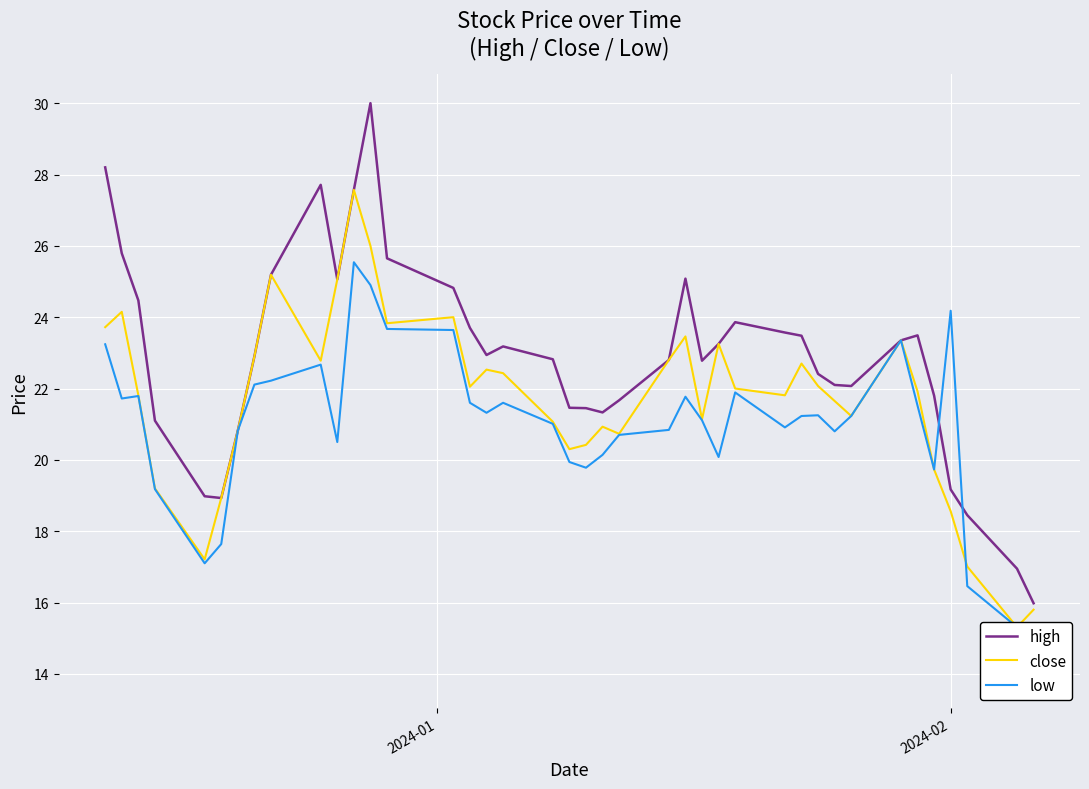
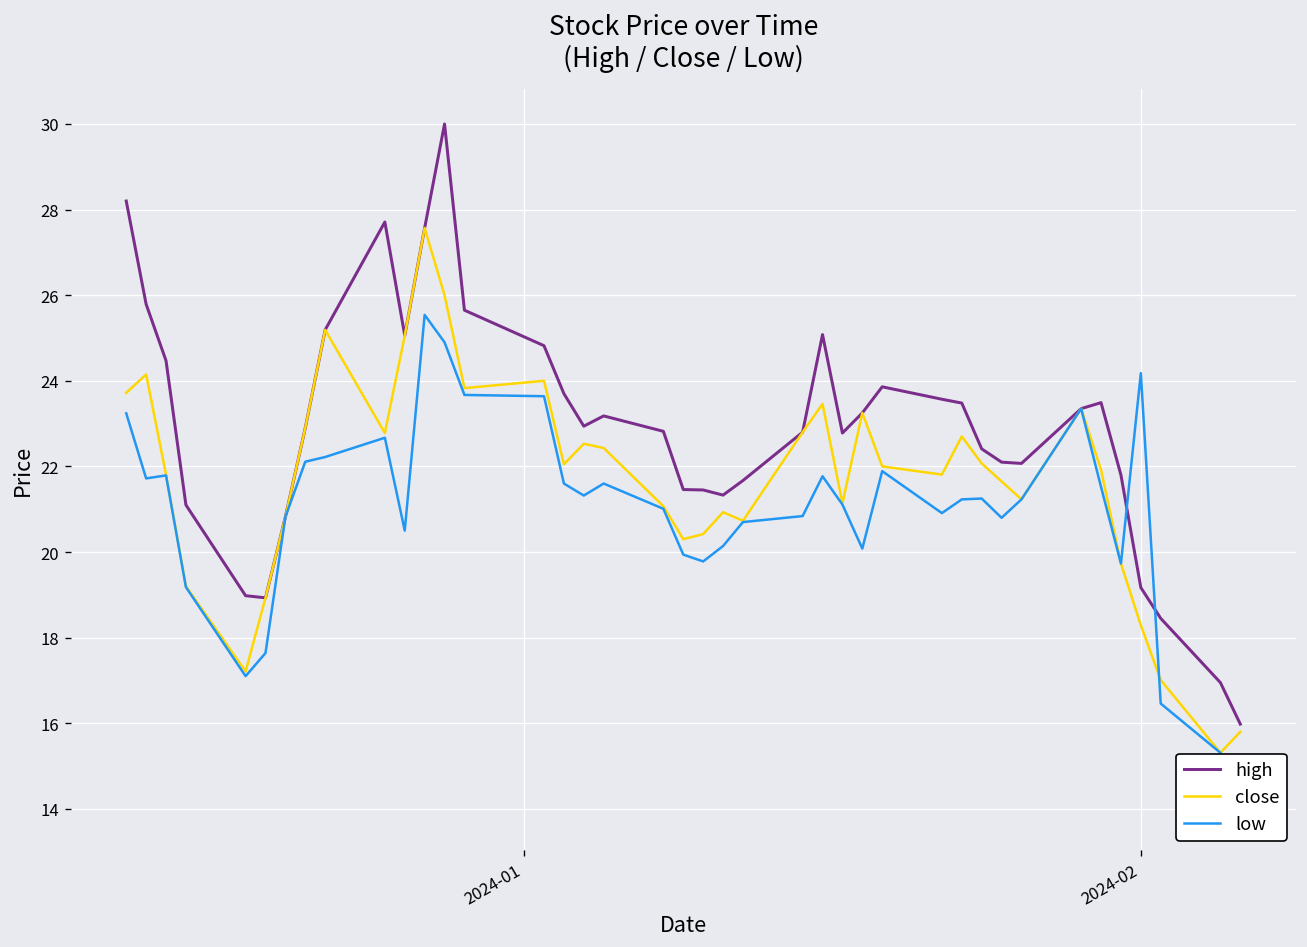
  {
    "high": {
      "2024-02": 19.2
    },
    "close": {
-     "2024-02": 18.6
+     "2024-02": 18.3
    },
    "low": {
      "2024-02": 24.2
    }
  }
